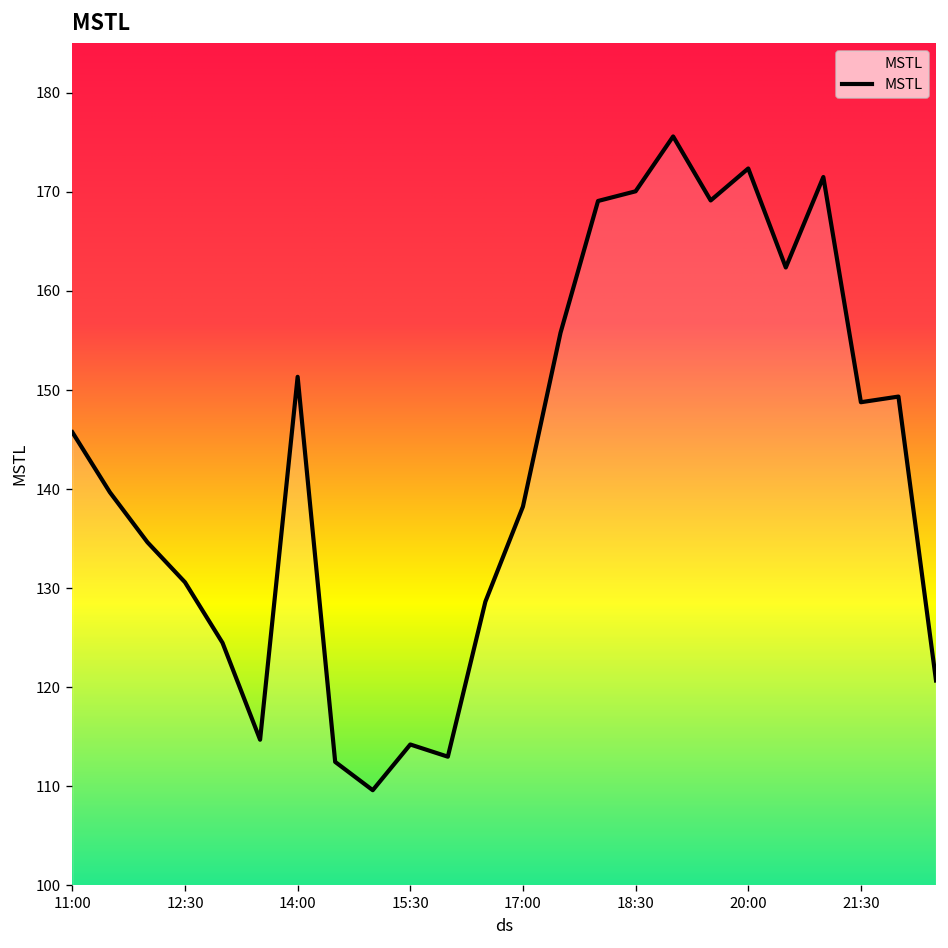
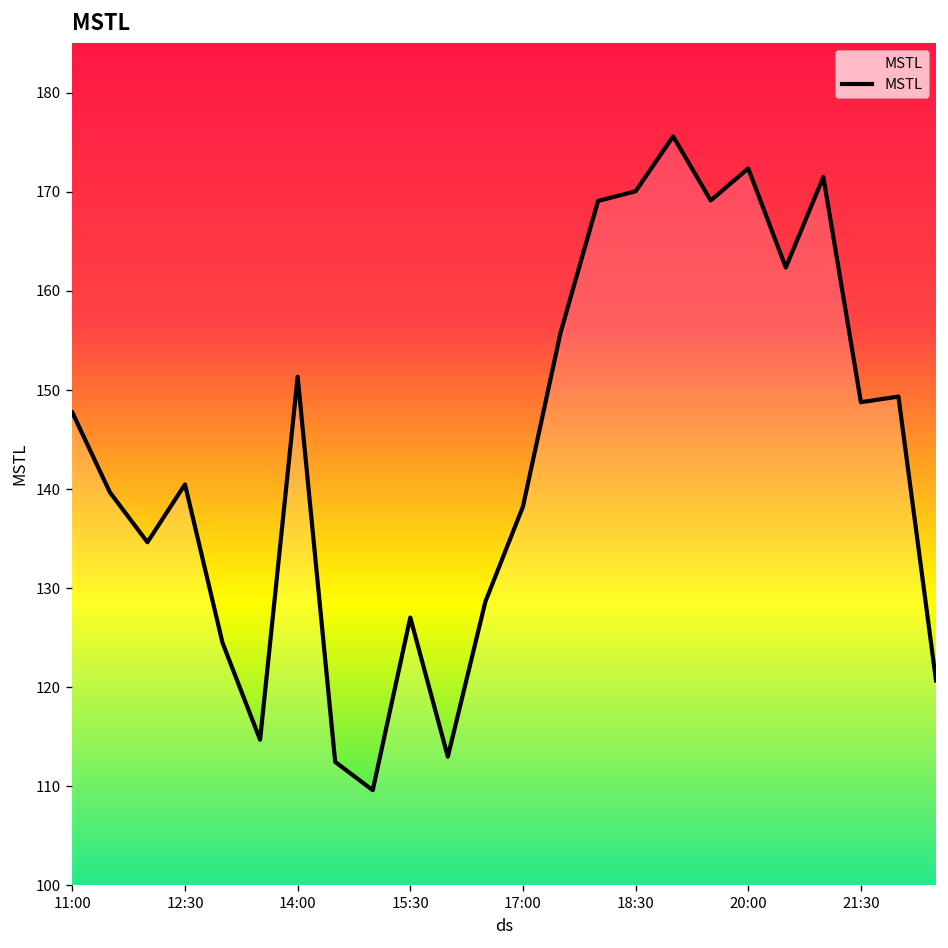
  {
-   "11:00": 146,
-   "12:30": 131,
+   "11:00": 148,
+   "12:30": 140,
    "14:00": 151,
-   "15:30": 114,
+   "15:30": 127,
    "17:00": 138,
    "18:30": 170,
    "20:00": 172,
    "21:30": 149
  }
